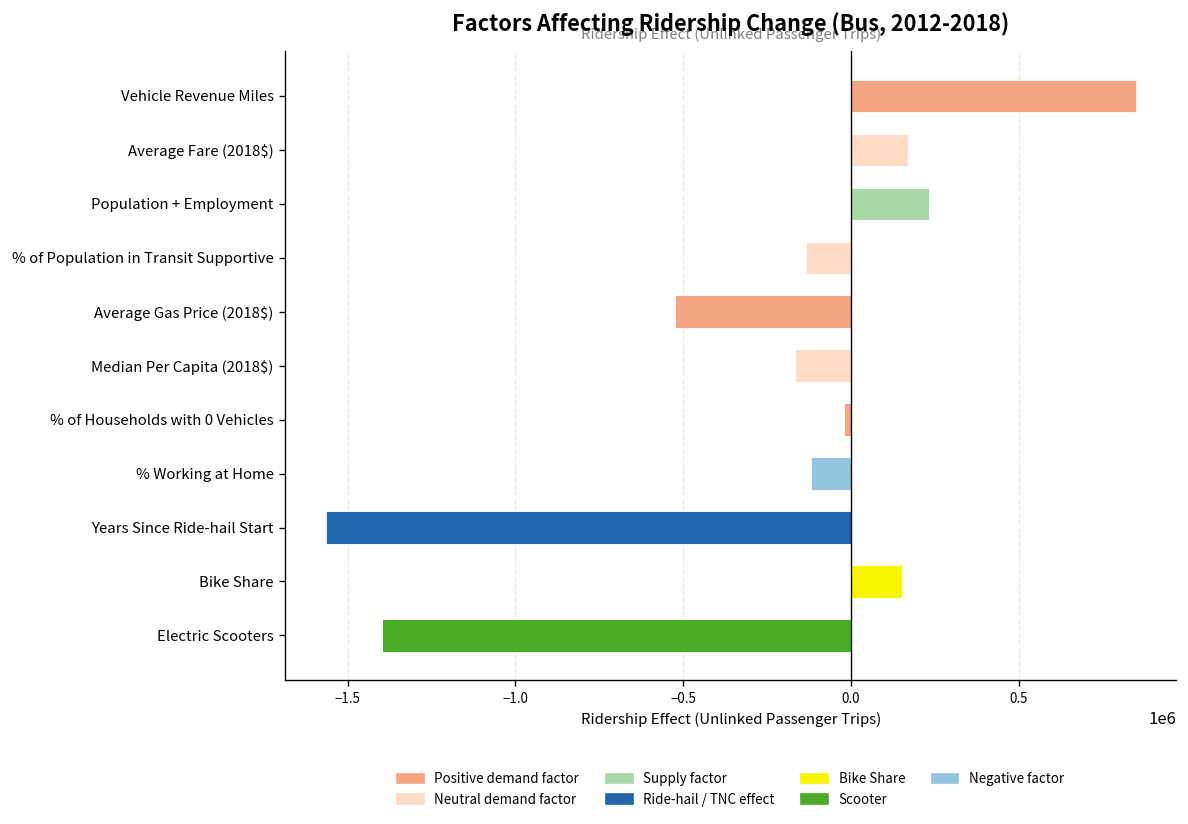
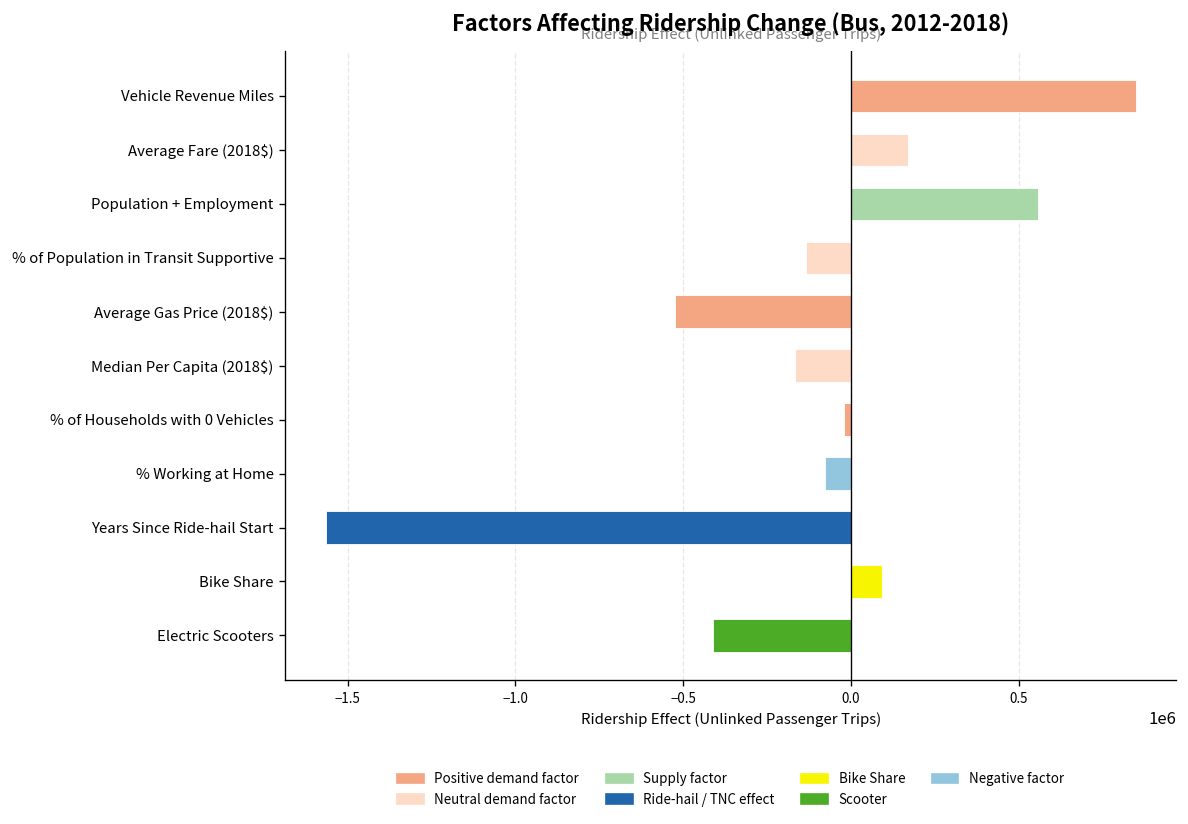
  {
    "Vehicle Revenue Miles": 850000,
    "Average Fare (2018$)": 170000,
-   "Population + Employment": 230000,
+   "Population + Employment": 560000,
    "% of Population in Transit Supportive": -140000,
    "Average Gas Price (2018$)": -520000,
    "Median Per Capita (2018$)": -170000,
    "% of Households with 0 Vehicles": -20000,
-   "% Working at Home": -120000,
+   "% Working at Home": -80000,
    "Years Since Ride-hail Start": -1570000,
-   "Bike Share": 150000,
-   "Electric Scooters": -1400000
+   "Bike Share": 90000,
+   "Electric Scooters": -410000
  }
